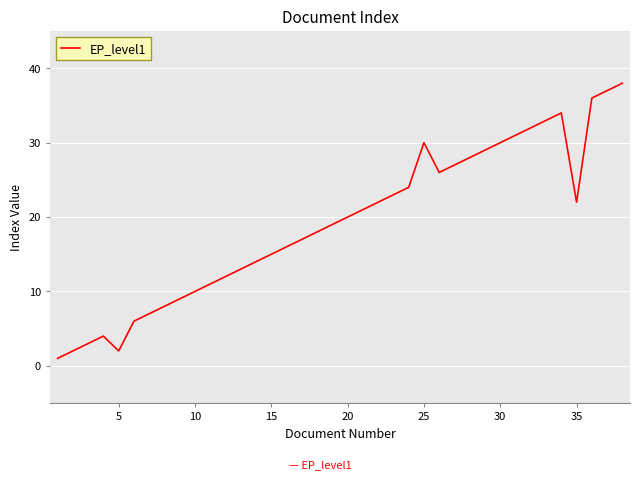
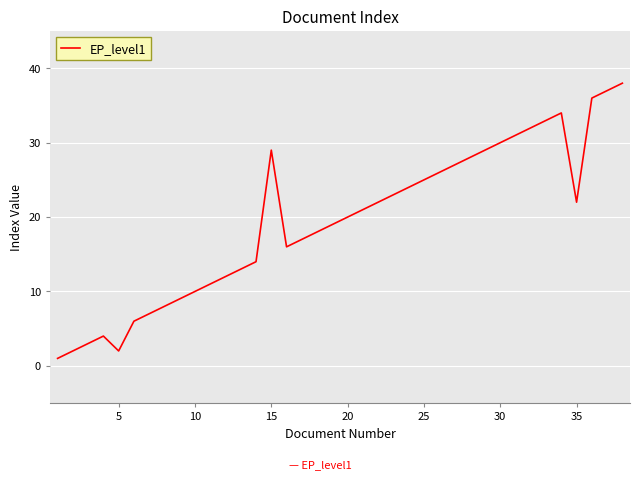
  {
    "5": 2,
    "10": 10,
-   "15": 15,
+   "15": 29,
    "20": 20,
-   "25": 30,
+   "25": 25,
    "30": 30,
    "35": 22
  }
